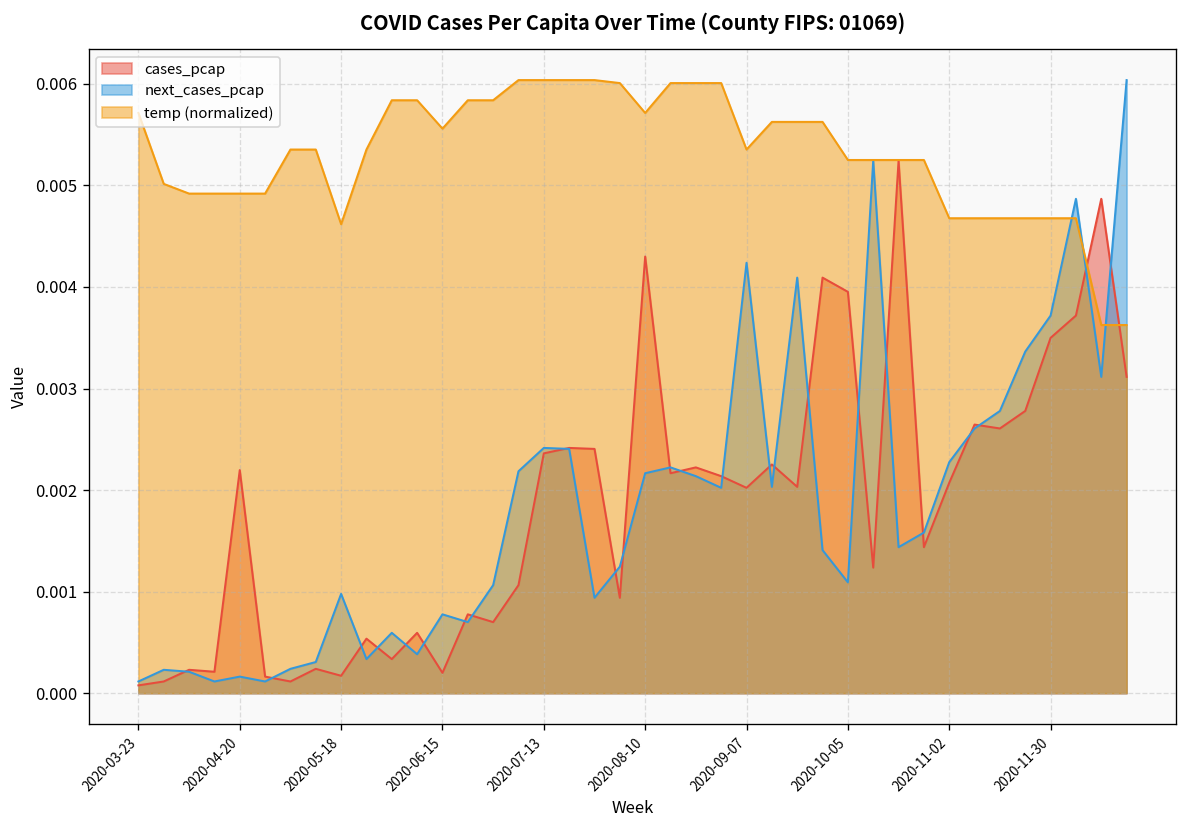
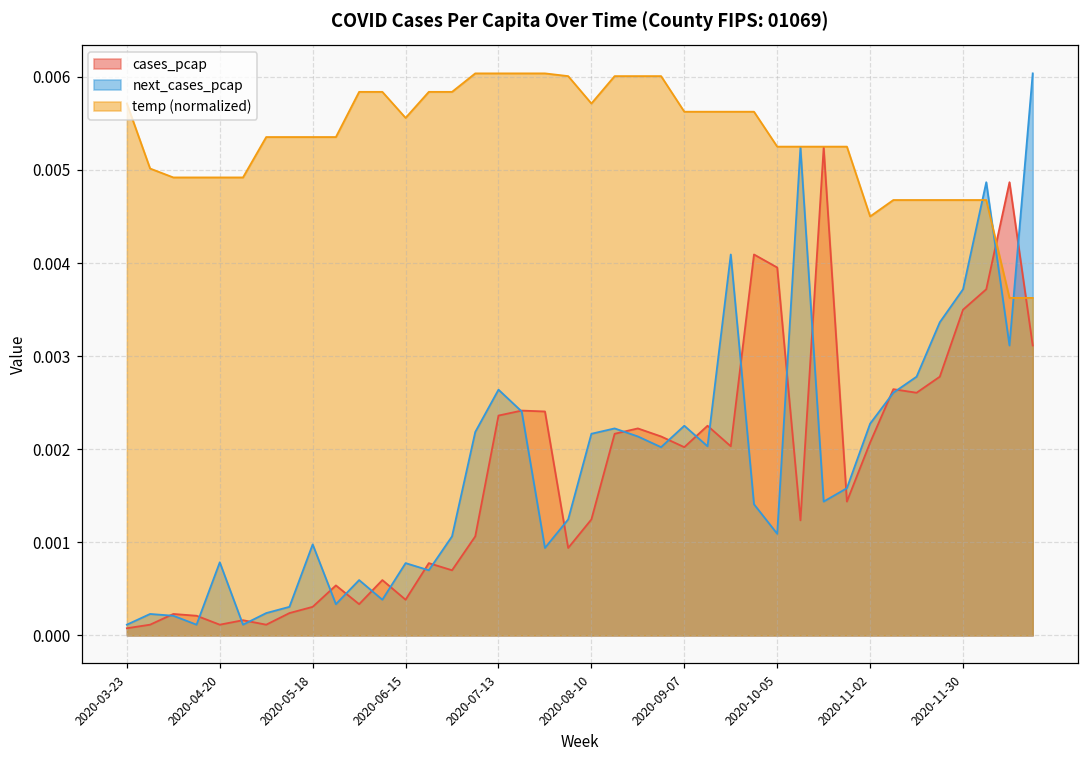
  {
    "cases_pcap": {
      "2020-03-23": 0.0001,
-     "2020-04-20": 0.0022,
-     "2020-05-18": 0.0002,
-     "2020-06-15": 0.0002,
+     "2020-04-20": 0.0001,
+     "2020-05-18": 0.0003,
+     "2020-06-15": 0.0004,
      "2020-07-13": 0.0024,
-     "2020-08-10": 0.0043,
+     "2020-08-10": 0.0012,
      "2020-09-07": 0.0020,
      "2020-10-05": 0.0040,
      "2020-11-02": 0.0021,
      "2020-11-30": 0.0035
    },
    "next_cases_pcap": {
      "2020-03-23": 0.0001,
-     "2020-04-20": 0.0002,
+     "2020-04-20": 0.0008,
      "2020-05-18": 0.0010,
      "2020-06-15": 0.0008,
-     "2020-07-13": 0.0024,
+     "2020-07-13": 0.0026,
      "2020-08-10": 0.0022,
-     "2020-09-07": 0.0042,
+     "2020-09-07": 0.0023,
      "2020-10-05": 0.0011,
      "2020-11-02": 0.0023,
      "2020-11-30": 0.0037
    },
    "temp (normalized)": {
      "2020-04-20": 0.0049,
-     "2020-05-18": 0.0046,
+     "2020-05-18": 0.0054,
      "2020-06-15": 0.0056,
      "2020-07-13": 0.0060,
      "2020-08-10": 0.0057,
-     "2020-09-07": 0.0054,
+     "2020-09-07": 0.0056,
      "2020-10-05": 0.0053,
-     "2020-11-02": 0.0047,
+     "2020-11-02": 0.0045,
      "2020-11-30": 0.0047
    }
  }
